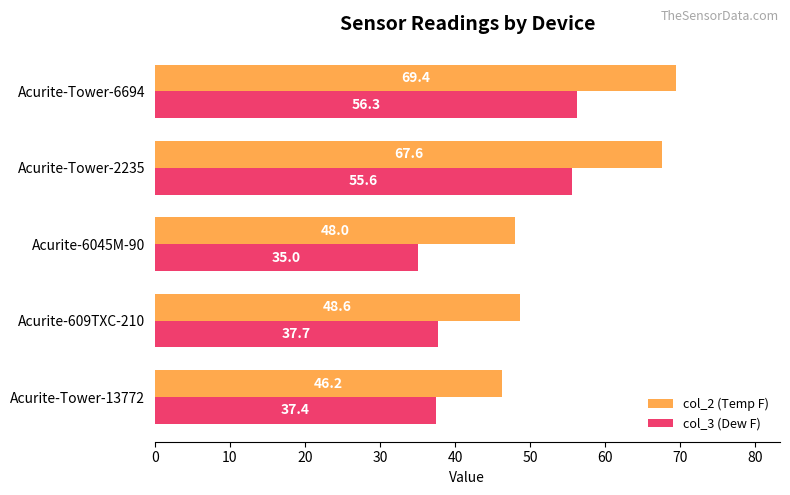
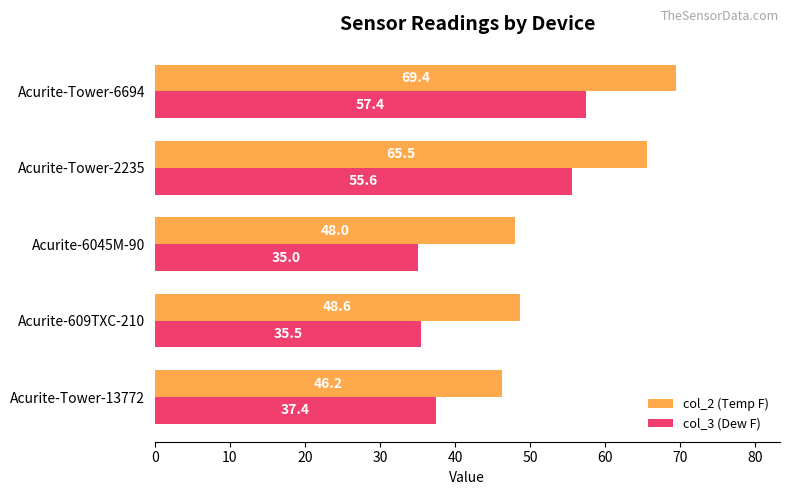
  {
    "col_2 (Temp F)": {
      "Acurite-Tower-6694": 69.4,
-     "Acurite-Tower-2235": 67.6,
+     "Acurite-Tower-2235": 65.5,
      "Acurite-6045M-90": 48.0,
      "Acurite-609TXC-210": 48.6,
      "Acurite-Tower-13772": 46.2
    },
    "col_3 (Dew F)": {
-     "Acurite-Tower-6694": 56.3,
+     "Acurite-Tower-6694": 57.4,
      "Acurite-Tower-2235": 55.6,
      "Acurite-6045M-90": 35.0,
-     "Acurite-609TXC-210": 37.7,
+     "Acurite-609TXC-210": 35.5,
      "Acurite-Tower-13772": 37.4
    }
  }
